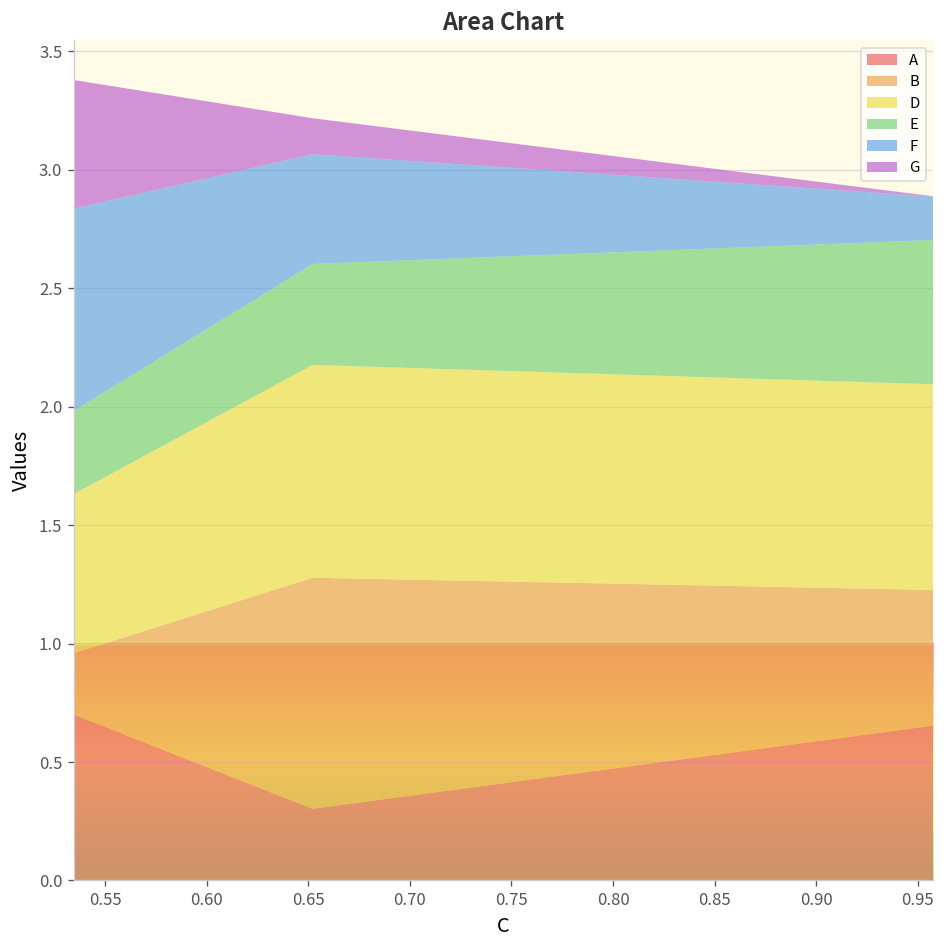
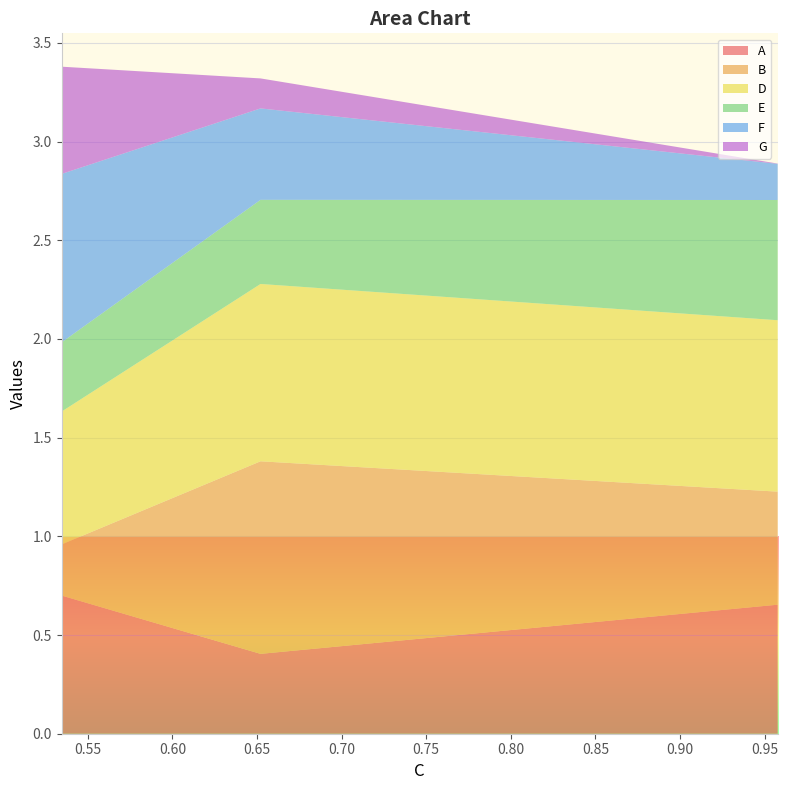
  {
    "A": {
-     "0.65": 0.30
+     "0.65": 0.40
    },
    "E": {
      "0.65": 0.43
    },
    "F": {
      "0.65": 0.46
    },
    "G": {
      "0.65": 0.15
    }
  }
